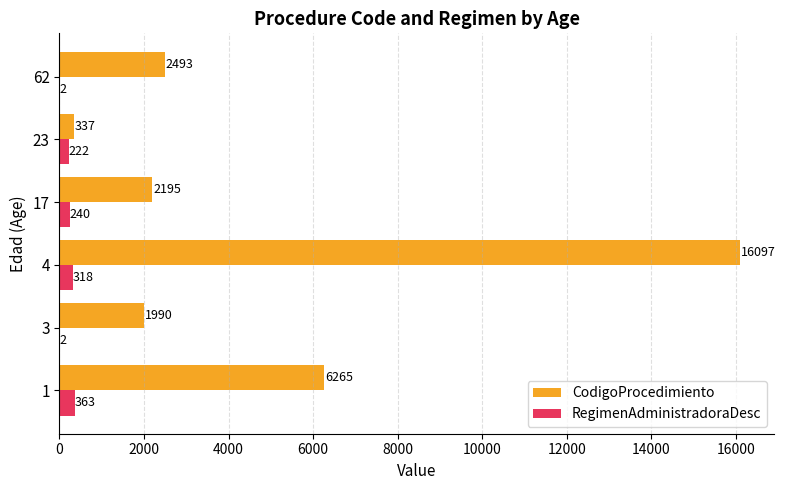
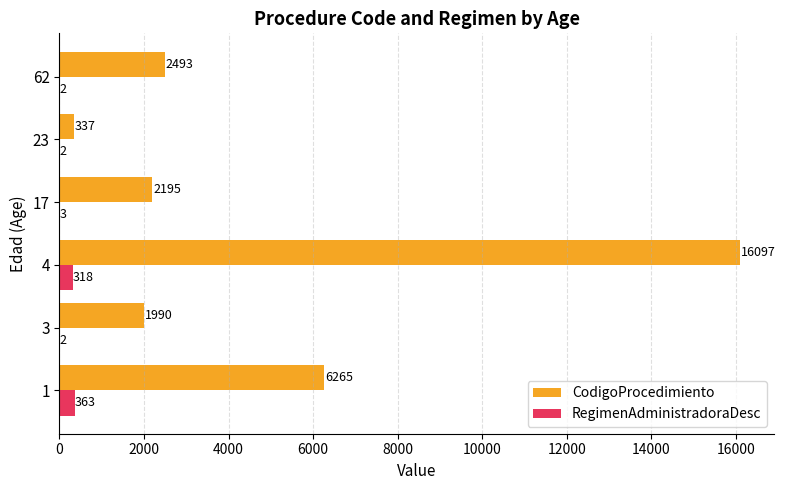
  {
    "CodigoProcedimiento": {
      "62": 2493,
      "23": 337,
      "17": 2195,
      "4": 16097,
      "3": 1990,
      "1": 6265
    },
    "RegimenAdministradoraDesc": {
      "62": 2,
-     "23": 222,
-     "17": 240,
+     "23": 2,
+     "17": 3,
      "4": 318,
      "3": 2,
      "1": 363
    }
  }
